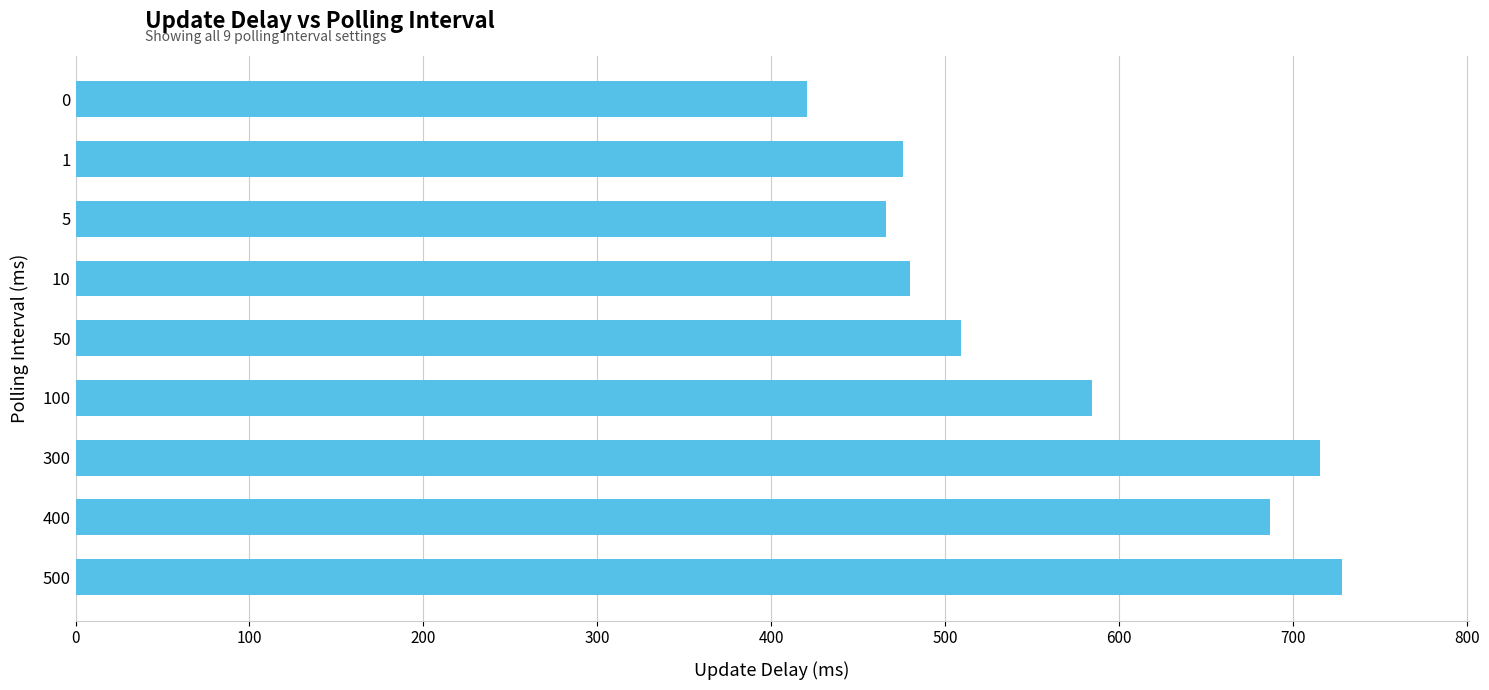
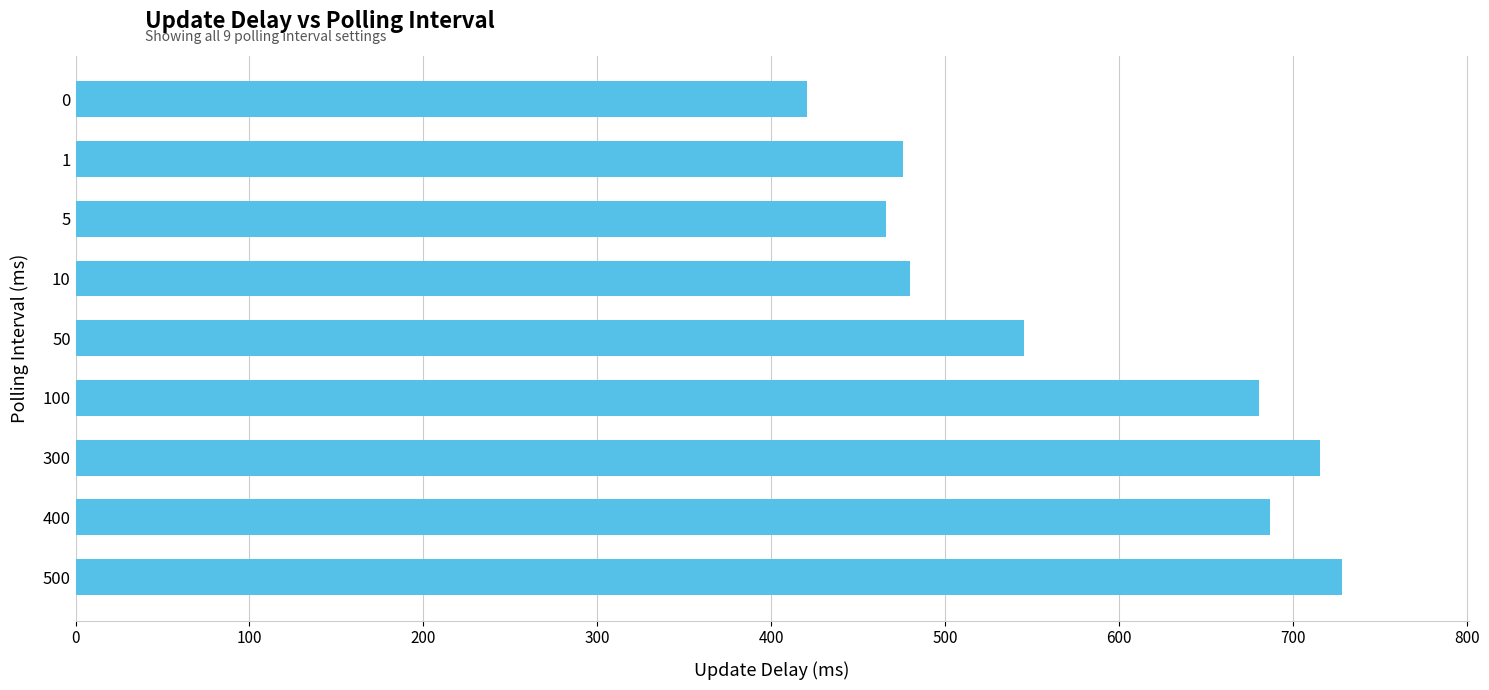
  {
    "0": 420,
    "1": 476,
    "5": 466,
    "10": 480,
-   "50": 509,
-   "100": 585,
+   "50": 546,
+   "100": 681,
    "300": 716,
    "400": 687,
    "500": 728
  }
